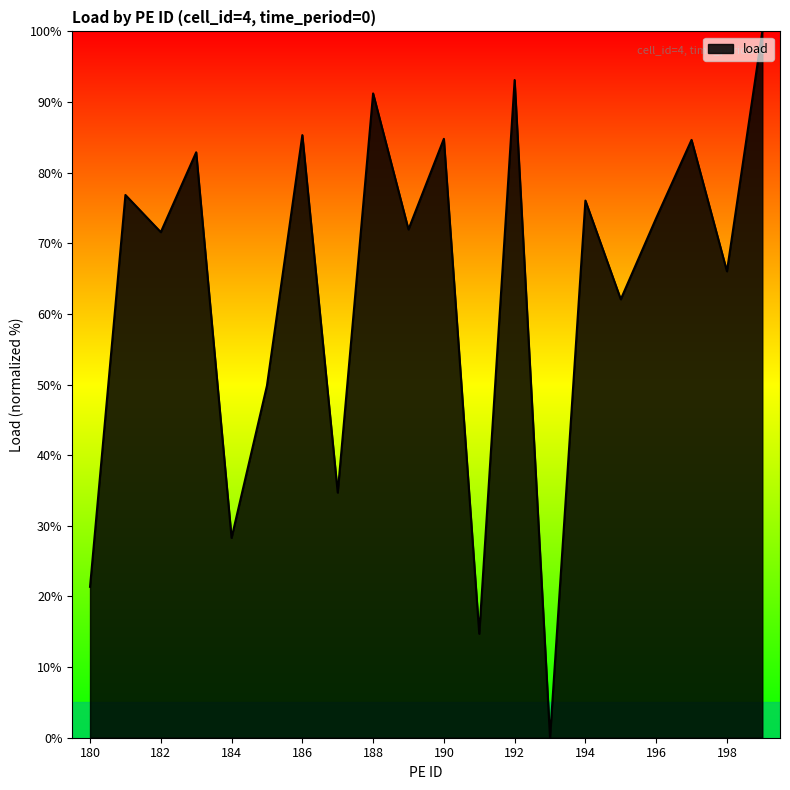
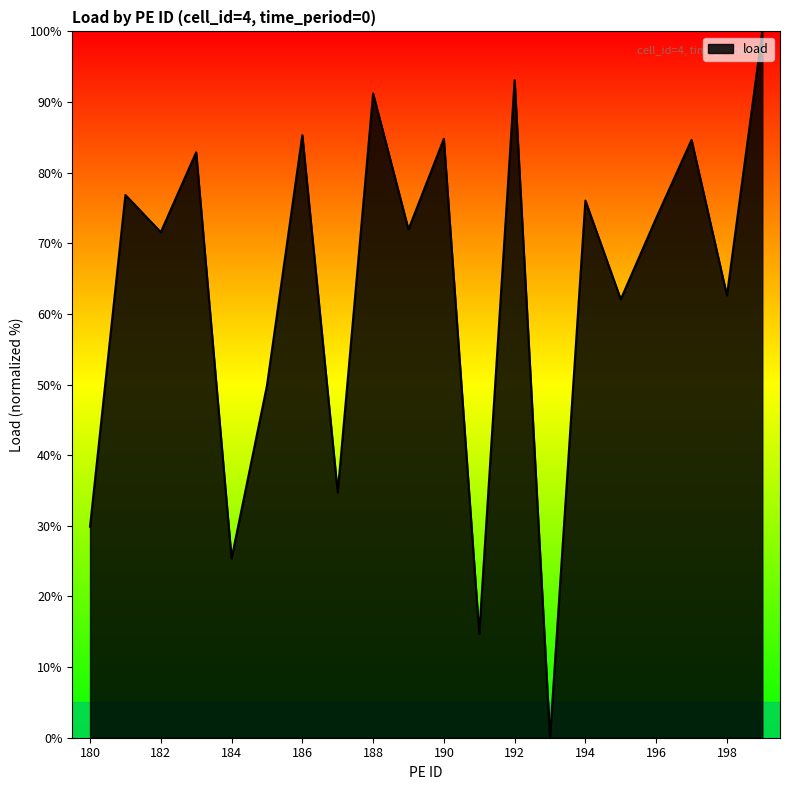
  {
-   "180": "21%",
+   "180": "30%",
    "182": "72%",
-   "184": "28%",
+   "184": "25%",
    "186": "85%",
    "188": "91%",
    "190": "85%",
    "192": "93%",
    "194": "76%",
    "196": "74%",
-   "198": "66%"
+   "198": "63%"
  }
